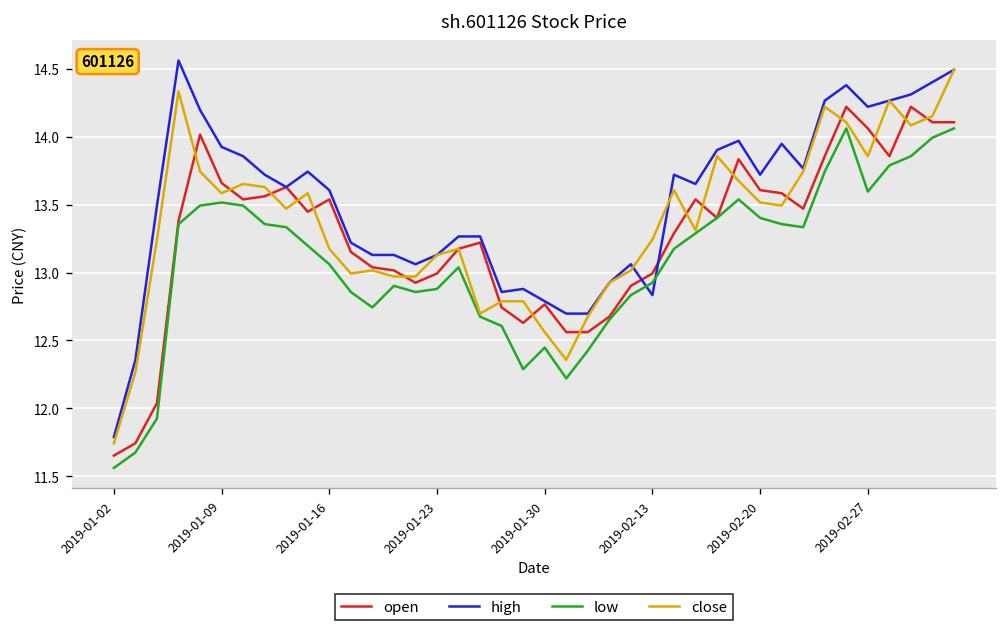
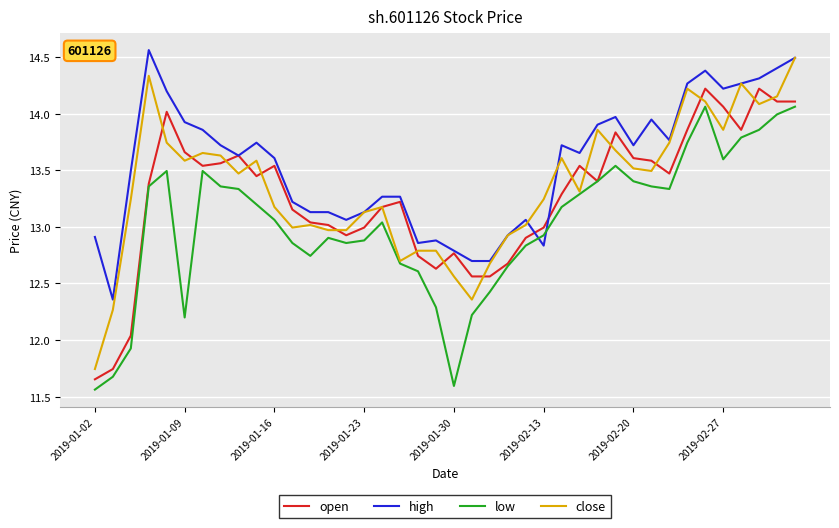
  {
    "open": {
      "2019-01-02": 11.65,
      "2019-01-09": 13.66,
      "2019-01-16": 13.54,
      "2019-01-23": 12.99,
      "2019-01-30": 12.77,
      "2019-02-13": 12.99,
      "2019-02-20": 13.61,
      "2019-02-27": 14.06
    },
    "high": {
-     "2019-01-02": 11.79,
+     "2019-01-02": 12.91,
      "2019-01-09": 13.92,
      "2019-01-16": 13.61,
      "2019-01-30": 12.79,
      "2019-02-13": 12.83,
      "2019-02-20": 13.72,
      "2019-02-27": 14.22
    },
    "low": {
      "2019-01-02": 11.56,
-     "2019-01-09": 13.52,
+     "2019-01-09": 12.20,
      "2019-01-16": 13.06,
      "2019-01-23": 12.88,
-     "2019-01-30": 12.45,
+     "2019-01-30": 11.59,
      "2019-02-13": 12.92,
      "2019-02-20": 13.40,
      "2019-02-27": 13.60
    },
    "close": {
      "2019-01-02": 11.74,
      "2019-01-09": 13.58,
      "2019-01-16": 13.17,
      "2019-01-30": 12.56,
      "2019-02-13": 13.24,
      "2019-02-20": 13.52,
      "2019-02-27": 13.86
    }
  }
